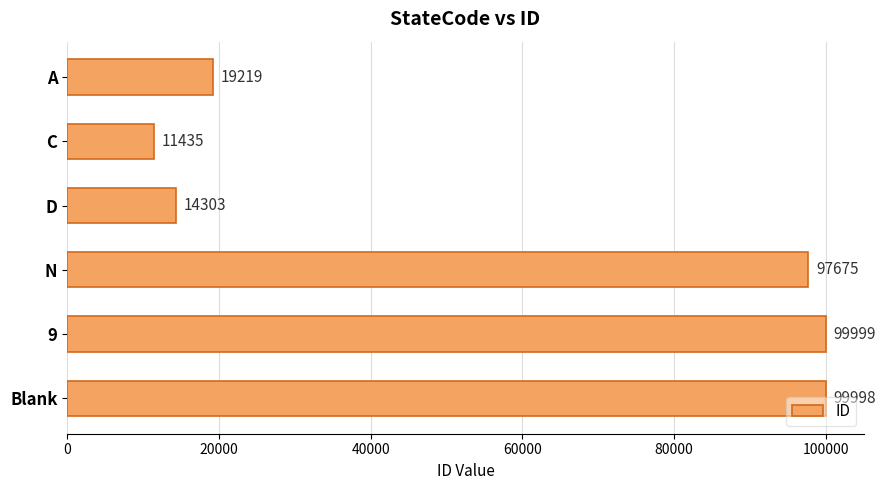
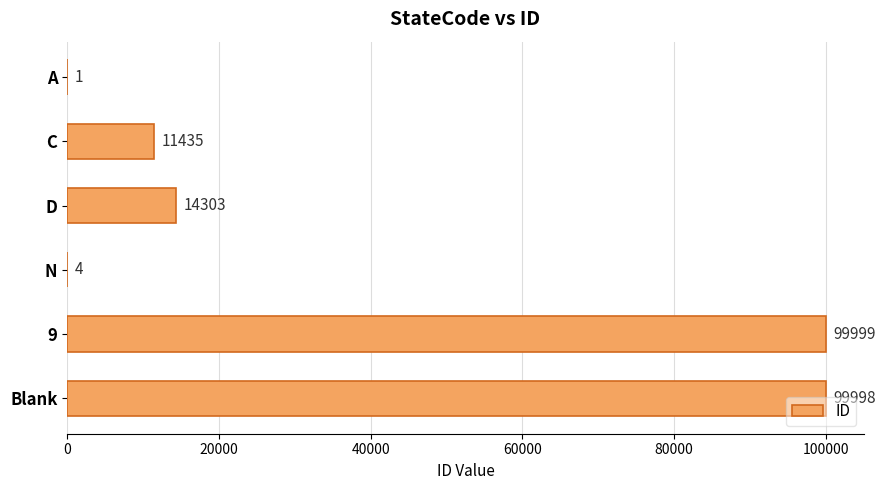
  {
-   "A": 19219,
+   "A": 1,
    "C": 11435,
    "D": 14303,
-   "N": 97675,
+   "N": 4,
    "9": 99999
  }
